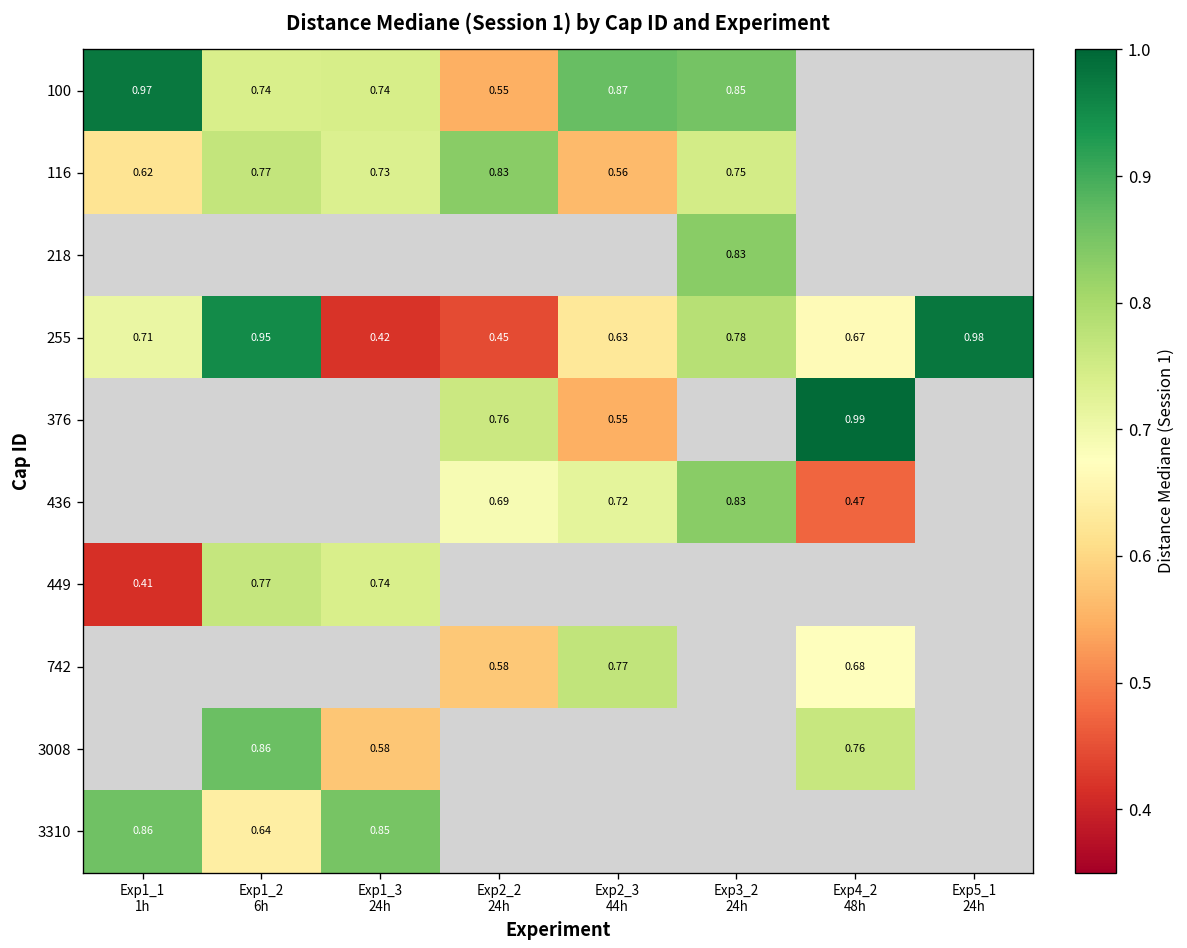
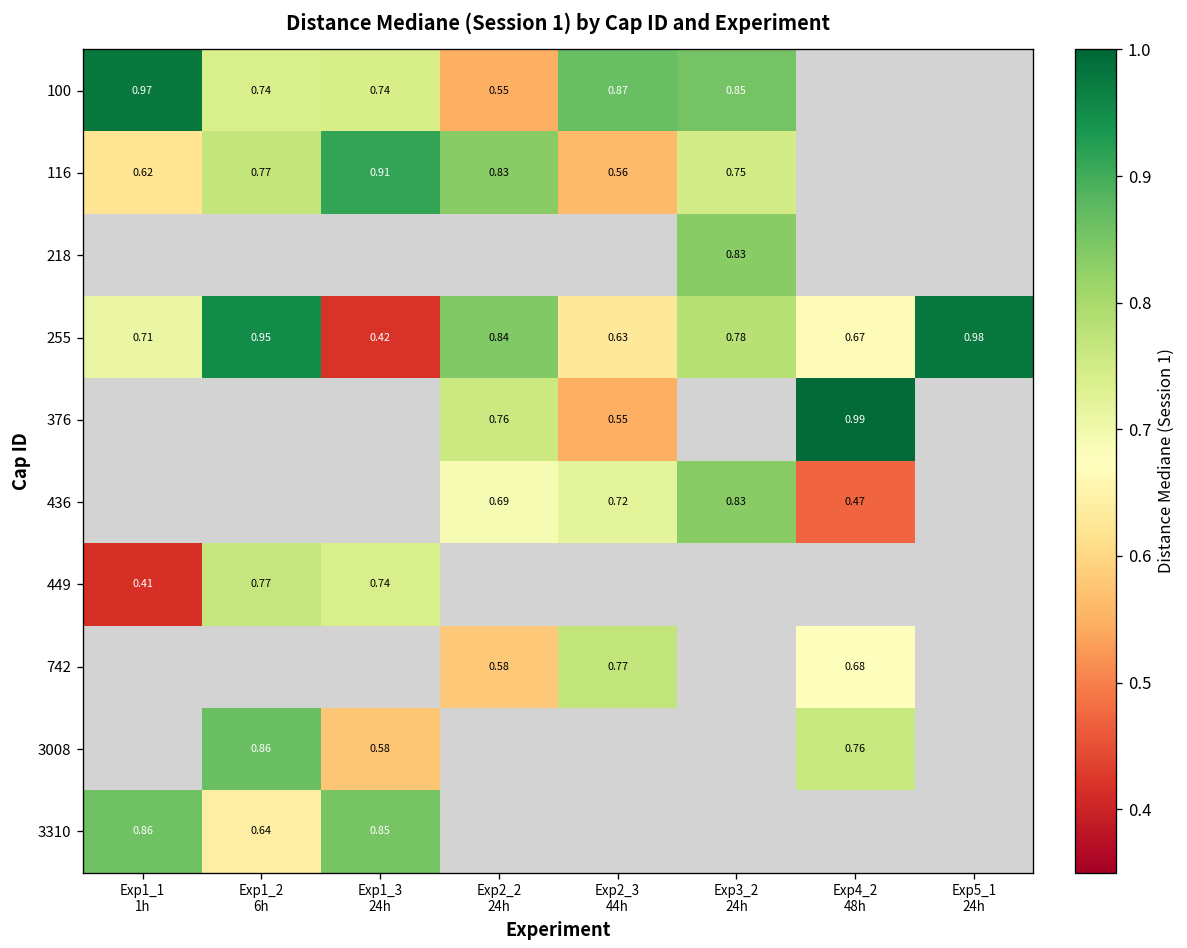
  {
    "100": {
      "Exp1_1 1h": 0.97,
      "Exp1_2 6h": 0.74,
      "Exp1_3 24h": 0.74,
      "Exp2_2 24h": 0.55,
      "Exp2_3 44h": 0.87,
      "Exp3_2 24h": 0.85
    },
    "116": {
      "Exp1_1 1h": 0.62,
      "Exp1_2 6h": 0.77,
-     "Exp1_3 24h": 0.73,
+     "Exp1_3 24h": 0.91,
      "Exp2_2 24h": 0.83,
      "Exp2_3 44h": 0.56,
      "Exp3_2 24h": 0.75
    },
    "218": {
      "Exp3_2 24h": 0.83
    },
    "255": {
      "Exp1_1 1h": 0.71,
      "Exp1_2 6h": 0.95,
      "Exp1_3 24h": 0.42,
-     "Exp2_2 24h": 0.45,
+     "Exp2_2 24h": 0.84,
      "Exp2_3 44h": 0.63,
      "Exp3_2 24h": 0.78,
      "Exp4_2 48h": 0.67,
      "Exp5_1 24h": 0.98
    },
    "376": {
      "Exp2_2 24h": 0.76,
      "Exp2_3 44h": 0.55,
      "Exp4_2 48h": 0.99
    },
    "436": {
      "Exp2_2 24h": 0.69,
      "Exp2_3 44h": 0.72,
      "Exp3_2 24h": 0.83,
      "Exp4_2 48h": 0.47
    },
    "449": {
      "Exp1_1 1h": 0.41,
      "Exp1_2 6h": 0.77,
      "Exp1_3 24h": 0.74
    },
    "742": {
      "Exp2_2 24h": 0.58,
      "Exp2_3 44h": 0.77,
      "Exp4_2 48h": 0.68
    },
    "3008": {
      "Exp1_2 6h": 0.86,
      "Exp1_3 24h": 0.58,
      "Exp4_2 48h": 0.76
    },
    "3310": {
      "Exp1_1 1h": 0.86,
      "Exp1_2 6h": 0.64,
      "Exp1_3 24h": 0.85
    }
  }
